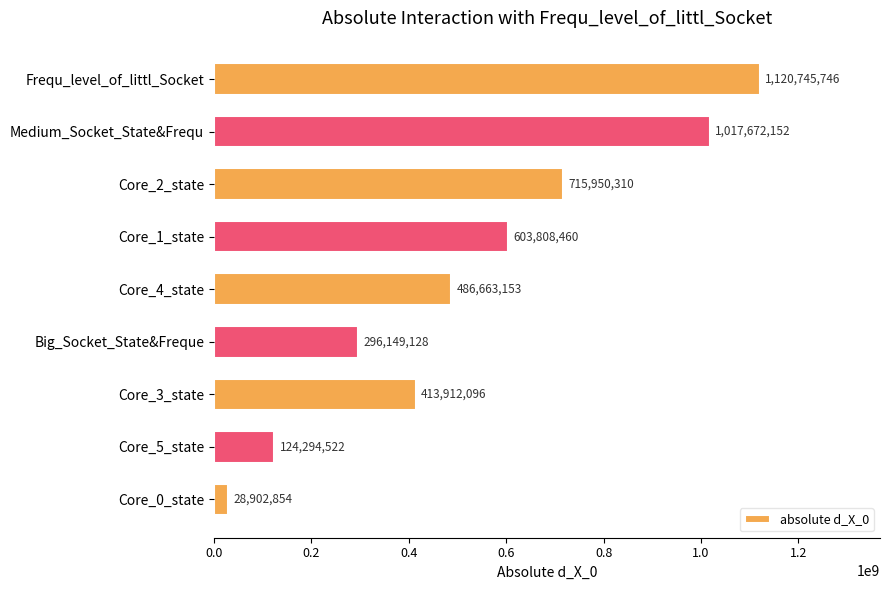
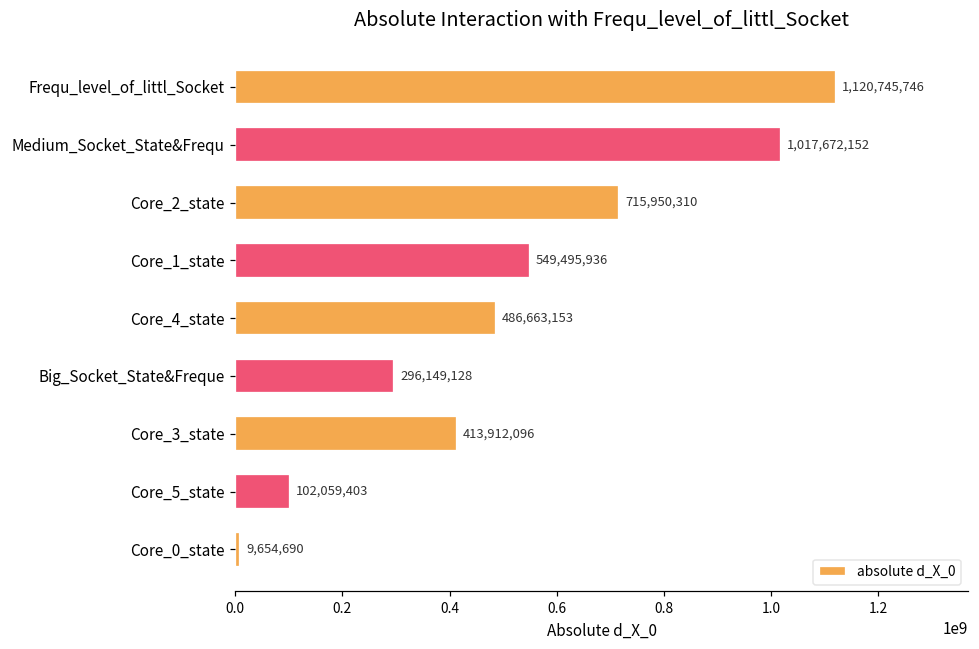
  {
    "Frequ_level_of_littl_Socket": "1,120,745,746",
    "Medium_Socket_State&Frequ": "1,017,672,152",
    "Core_2_state": "715,950,310",
-   "Core_1_state": "603,808,460",
+   "Core_1_state": "549,495,936",
    "Core_4_state": "486,663,153",
    "Big_Socket_State&Freque": "296,149,128",
    "Core_3_state": "413,912,096",
-   "Core_5_state": "124,294,522",
-   "Core_0_state": "28,902,854"
+   "Core_5_state": "102,059,403",
+   "Core_0_state": "9,654,690"
  }
